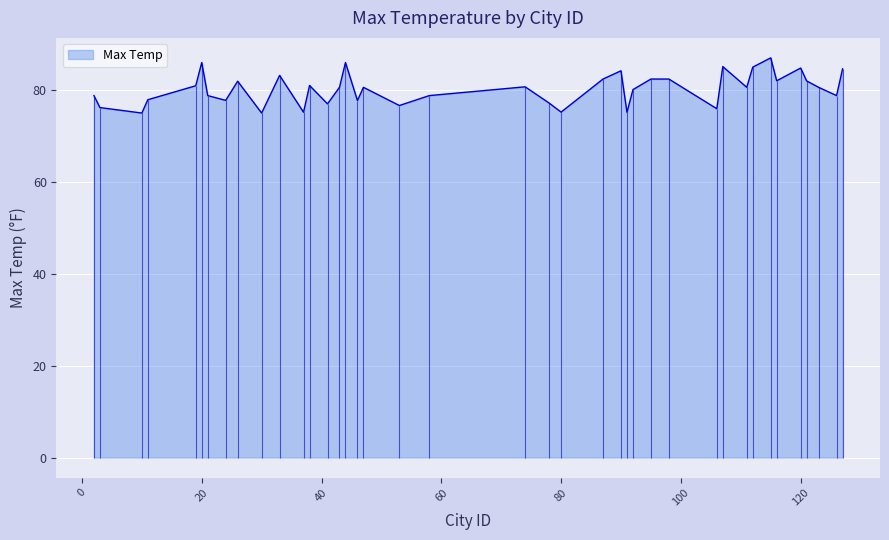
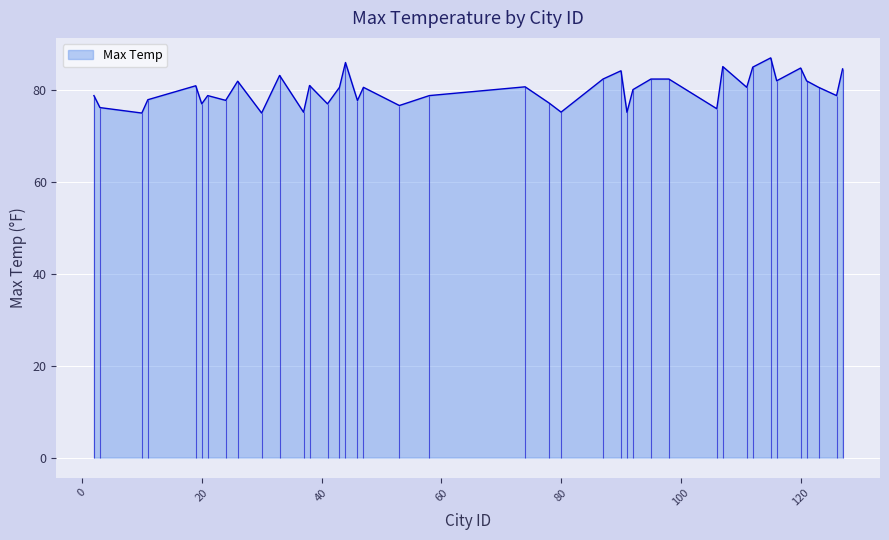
  {
-   "20": 86,
+   "20": 77,
    "80": 75,
    "120": 85
  }
